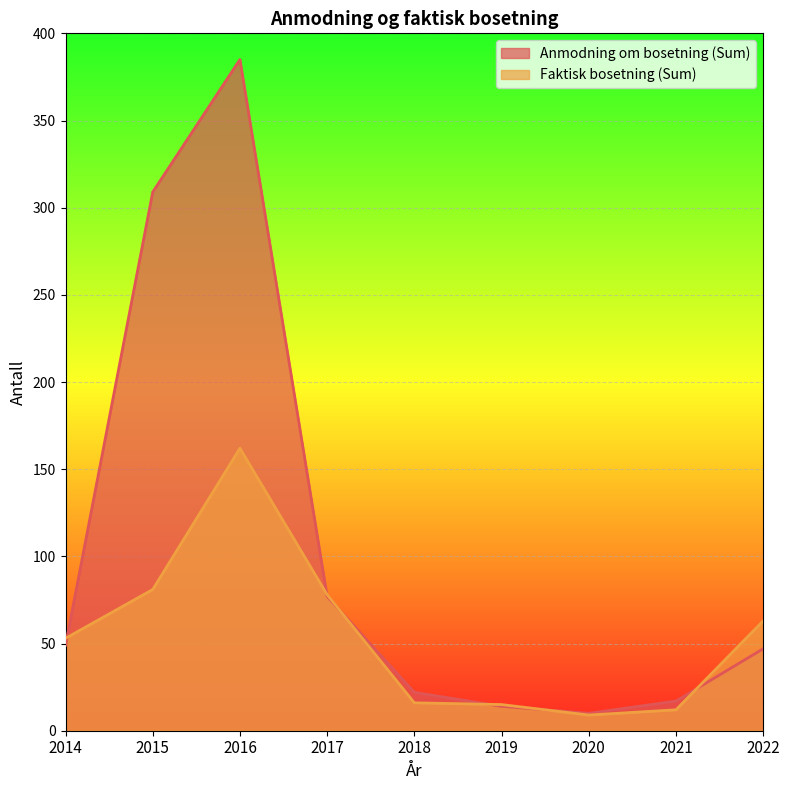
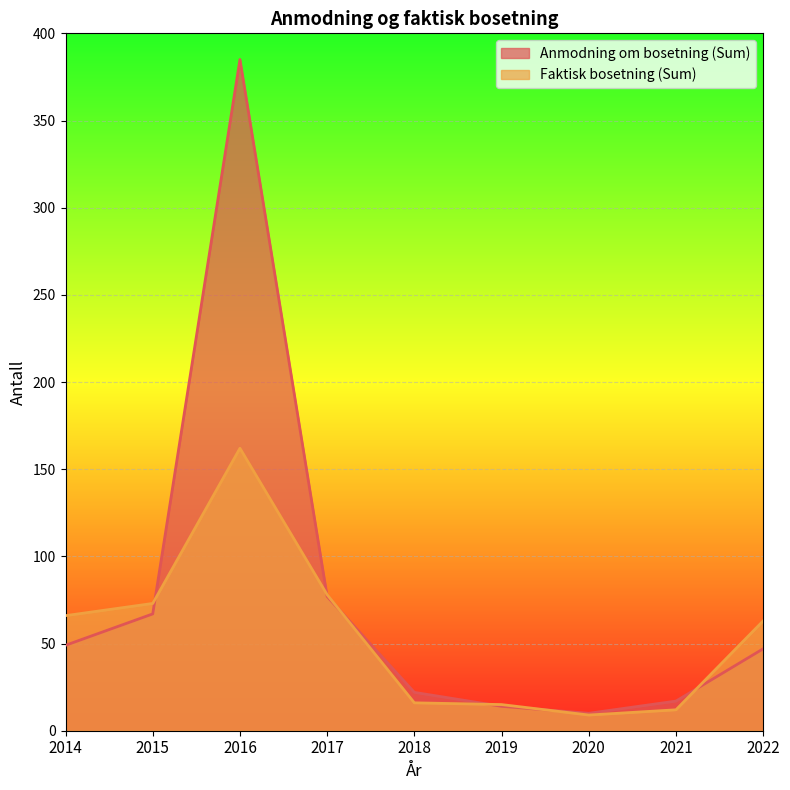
  {
    "Anmodning om bosetning (Sum)": {
      "2014": 49,
-     "2015": 309,
+     "2015": 67,
      "2016": 385,
      "2018": 22,
      "2021": 17,
      "2022": 47
    },
    "Faktisk bosetning (Sum)": {
-     "2014": 53,
-     "2015": 81,
+     "2014": 66,
+     "2015": 73,
      "2016": 162,
      "2018": 16,
      "2021": 12,
      "2022": 63
    }
  }
